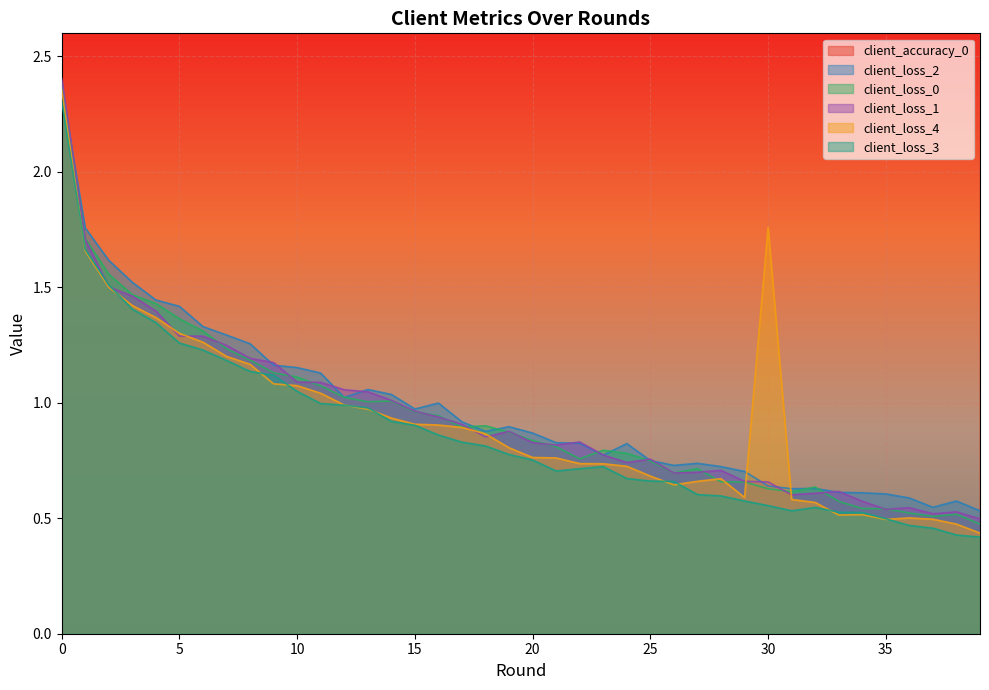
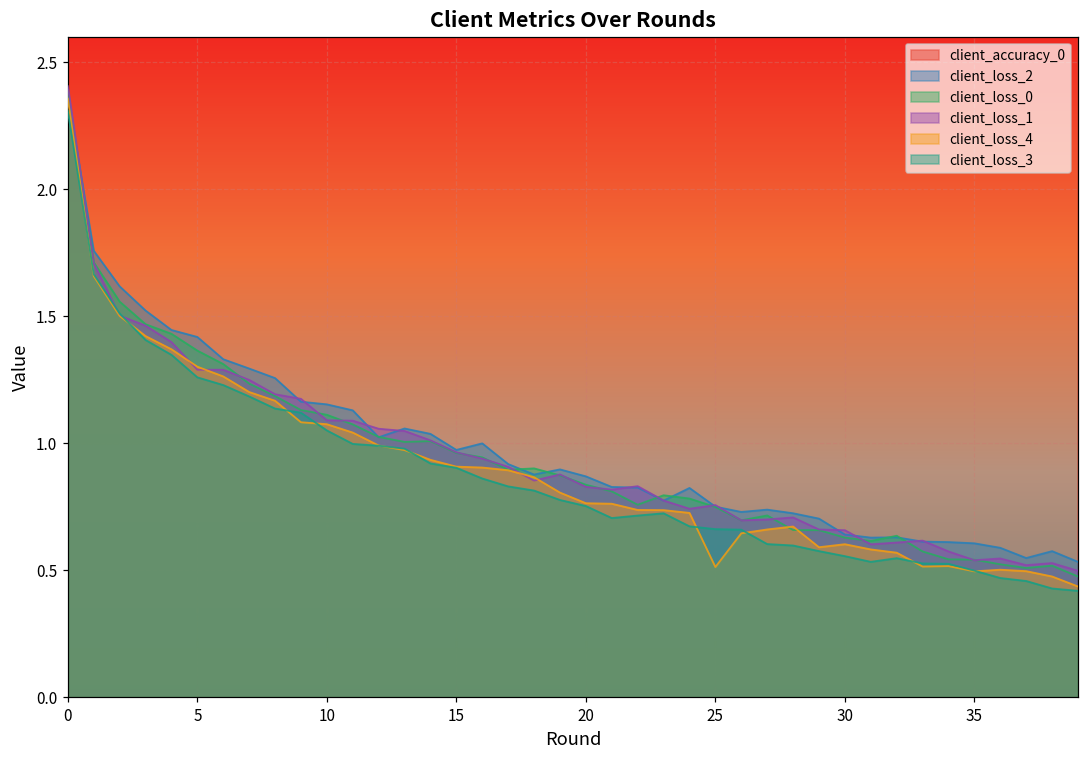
  {
    "client_loss_1": {
      "0": 2.40,
      "5": 1.29,
      "10": 1.09,
      "30": 0.66
    },
    "client_loss_4": {
      "5": 1.30,
      "10": 1.07,
-     "25": 0.68,
-     "30": 1.76
+     "25": 0.51,
+     "30": 0.60
    }
  }
